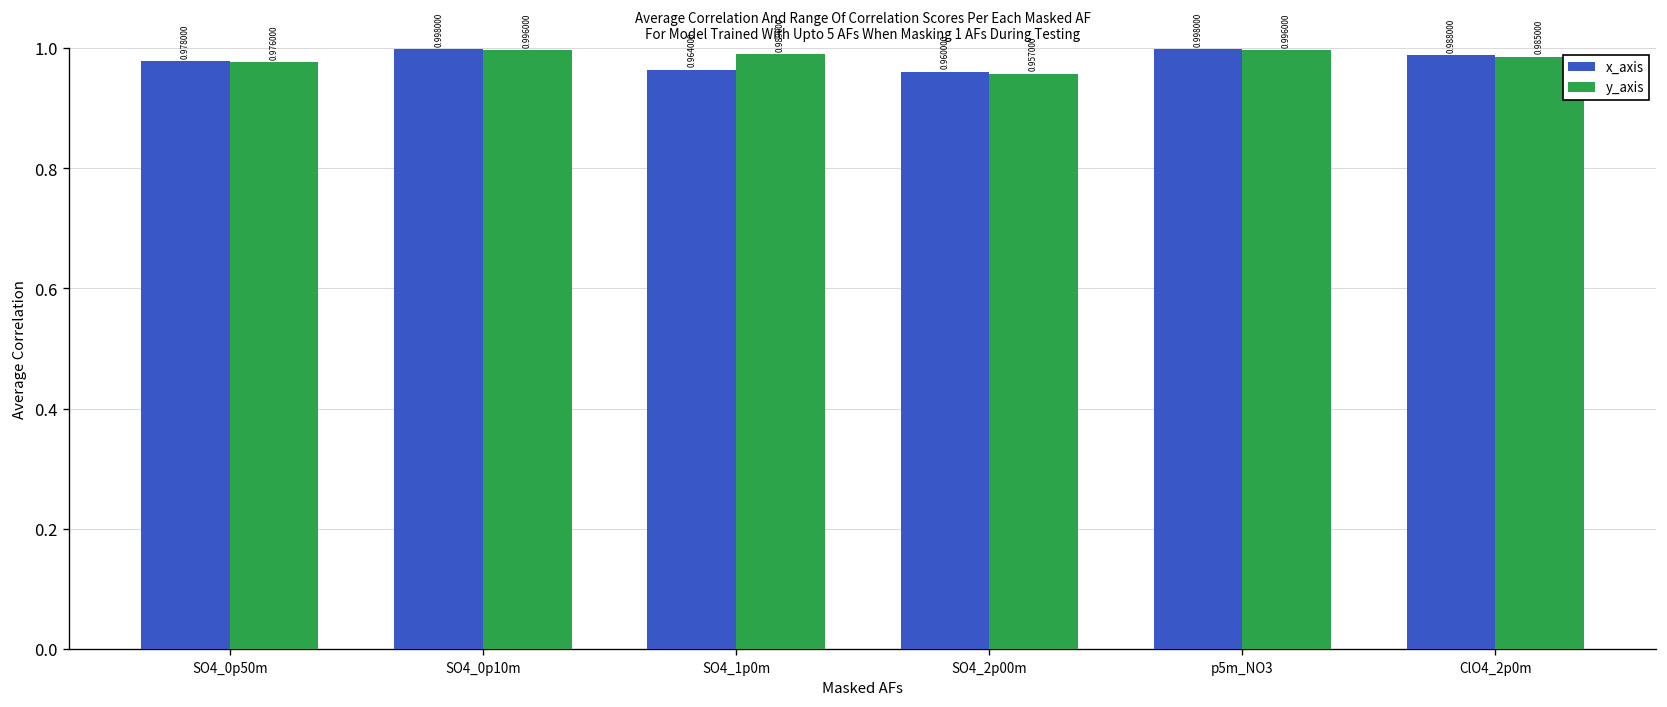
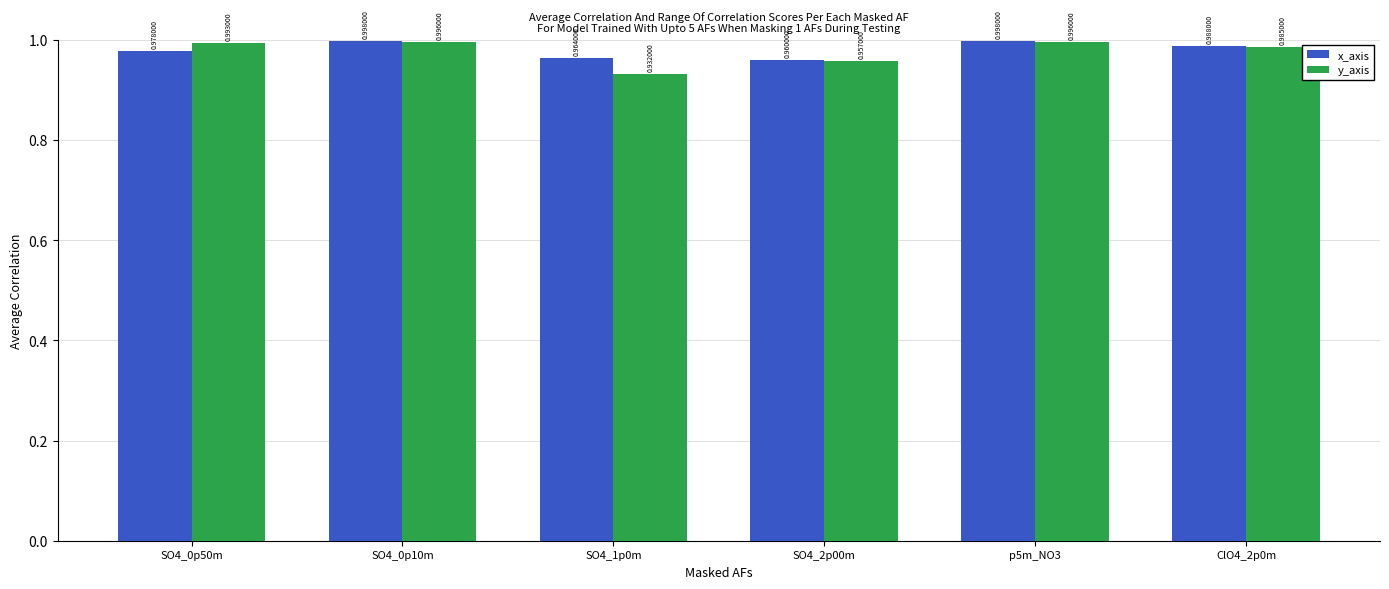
  {
    "x_axis": {
      "SO4_0p50m": 0.978000,
      "SO4_0p10m": 0.998000,
      "SO4_1p0m": 0.964000,
      "SO4_2p00m": 0.960000,
      "p5m_NO3": 0.998000,
      "ClO4_2p0m": 0.988000
    },
    "y_axis": {
-     "SO4_0p50m": 0.976000,
+     "SO4_0p50m": 0.993000,
      "SO4_0p10m": 0.996000,
-     "SO4_1p0m": 0.989000,
+     "SO4_1p0m": 0.932000,
      "SO4_2p00m": 0.957000,
      "p5m_NO3": 0.996000,
      "ClO4_2p0m": 0.985000
    }
  }
